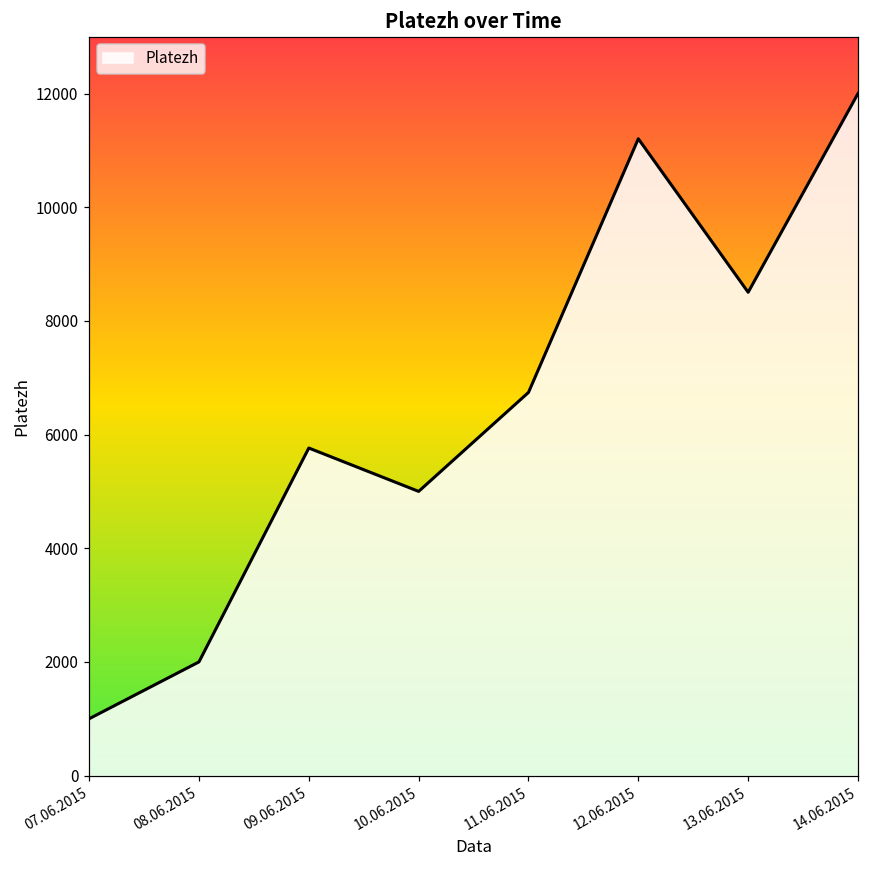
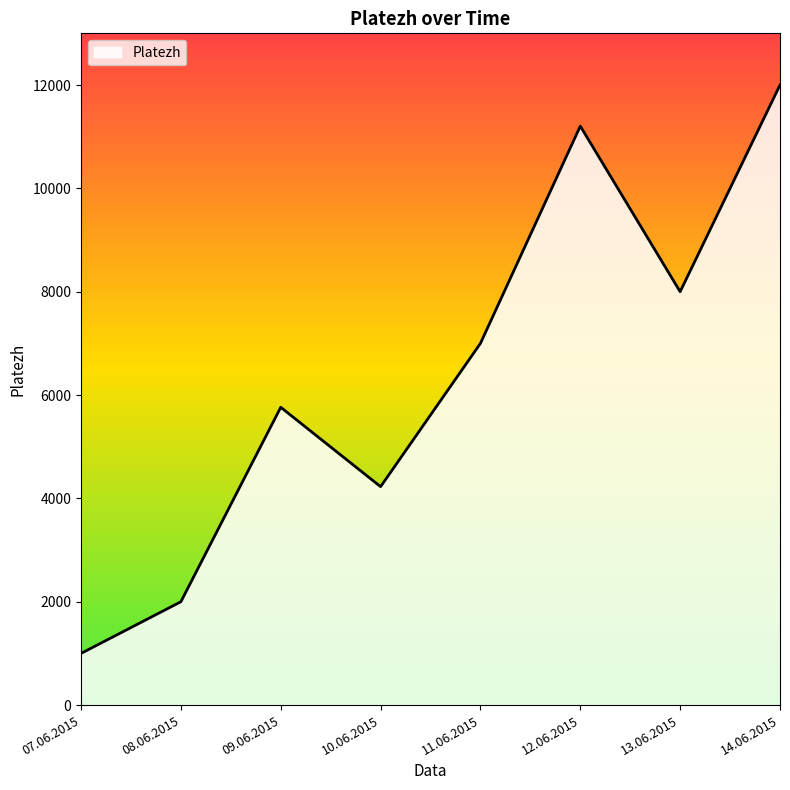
  {
    "07.06.2015": 1000,
    "08.06.2015": 2000,
    "09.06.2015": 5800,
-   "10.06.2015": 5000,
-   "11.06.2015": 6700,
+   "10.06.2015": 4200,
+   "11.06.2015": 7000,
    "12.06.2015": 11200,
-   "13.06.2015": 8500,
+   "13.06.2015": 8000,
    "14.06.2015": 12000
  }
